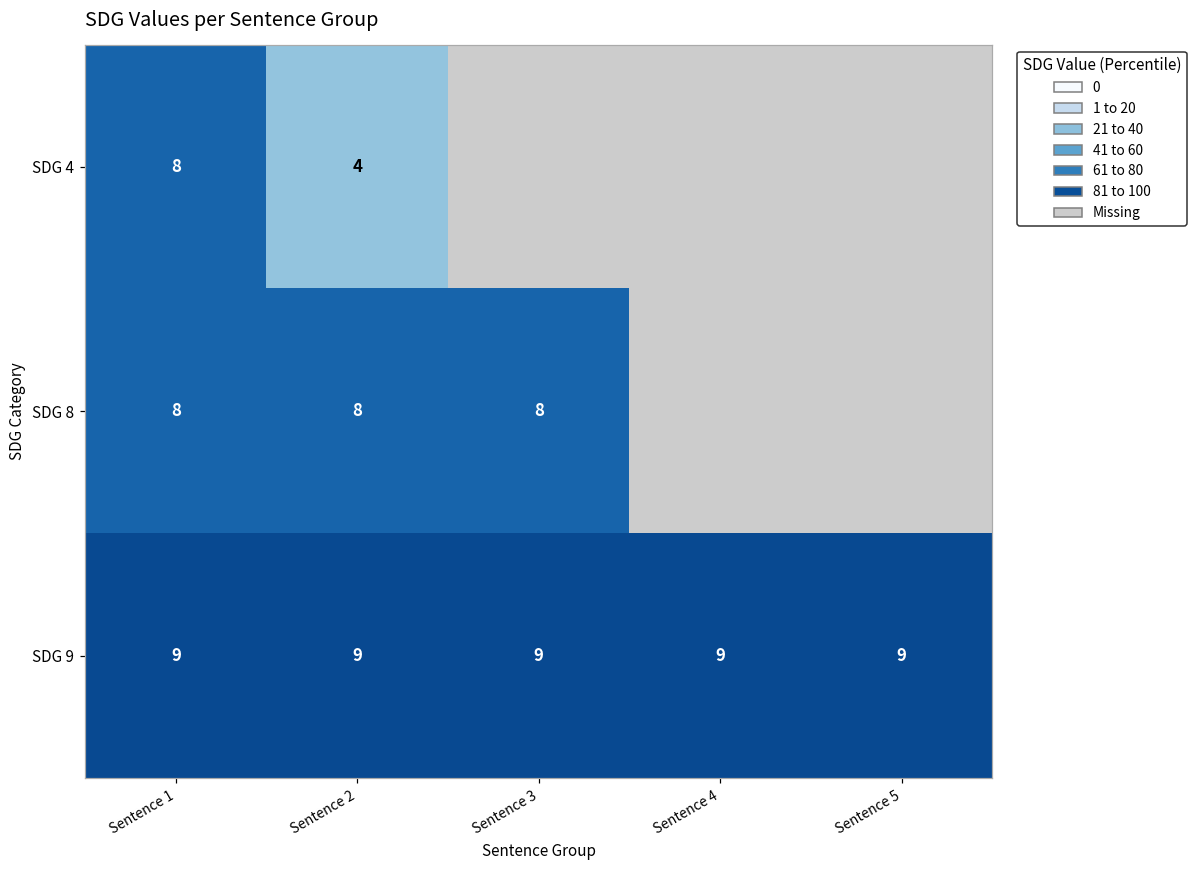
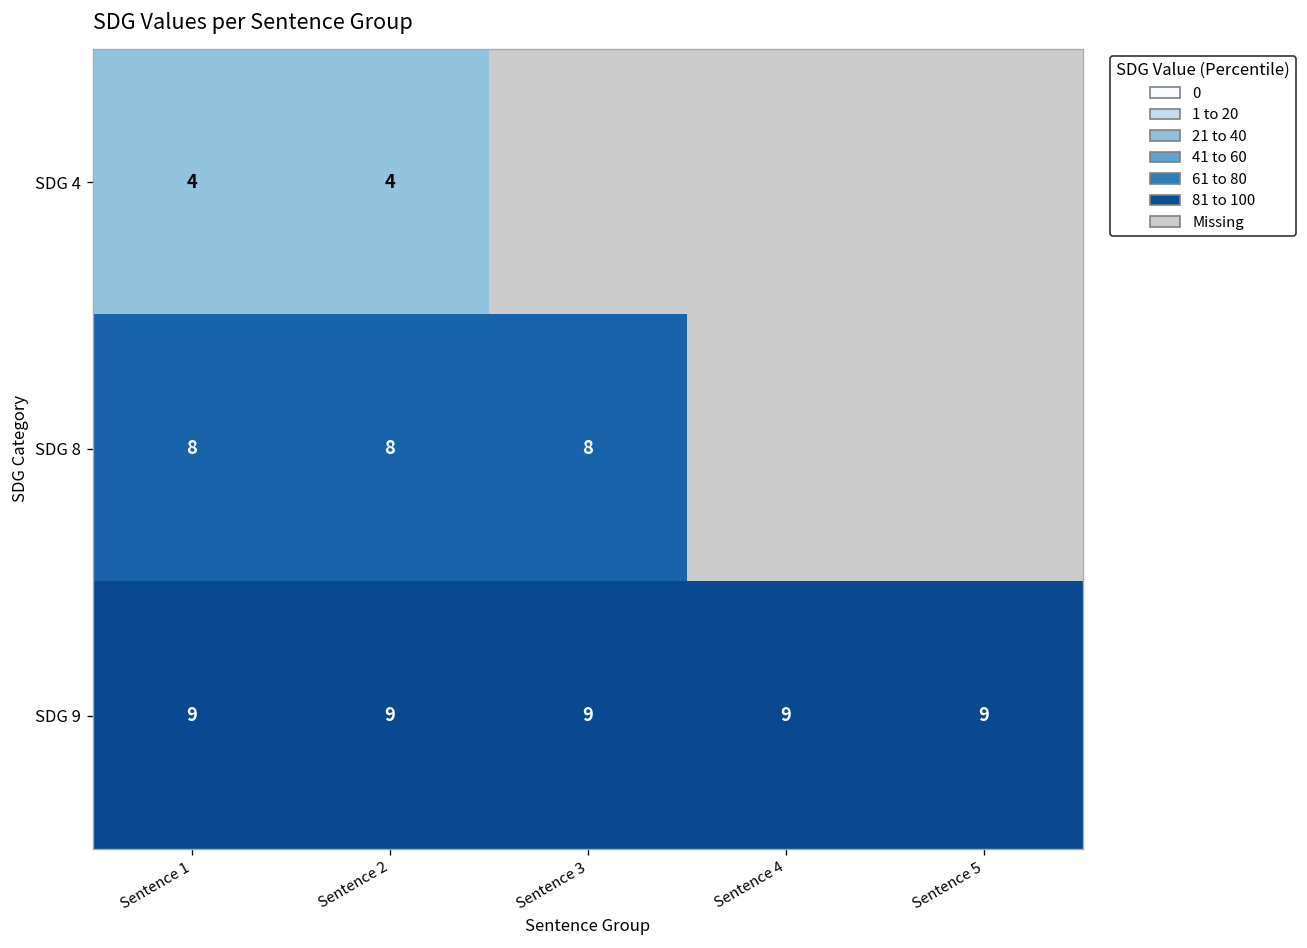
  {
    "SDG 4": {
-     "Sentence 1": 8,
+     "Sentence 1": 4,
      "Sentence 2": 4
    },
    "SDG 8": {
      "Sentence 1": 8,
      "Sentence 2": 8,
      "Sentence 3": 8
    },
    "SDG 9": {
      "Sentence 1": 9,
      "Sentence 2": 9,
      "Sentence 3": 9,
      "Sentence 4": 9,
      "Sentence 5": 9
    }
  }
